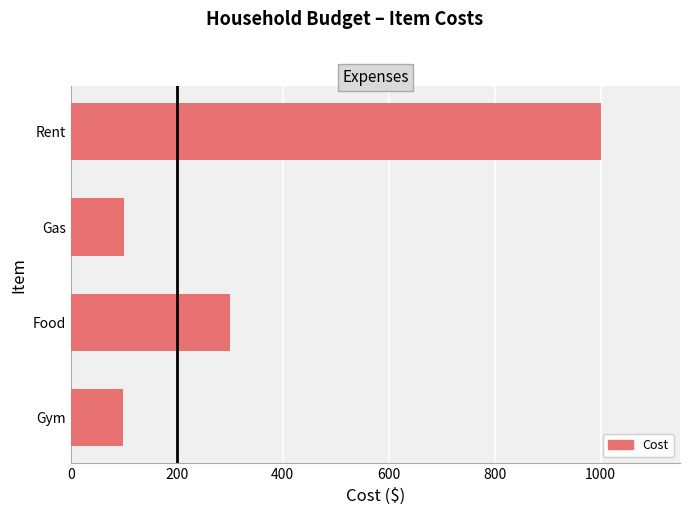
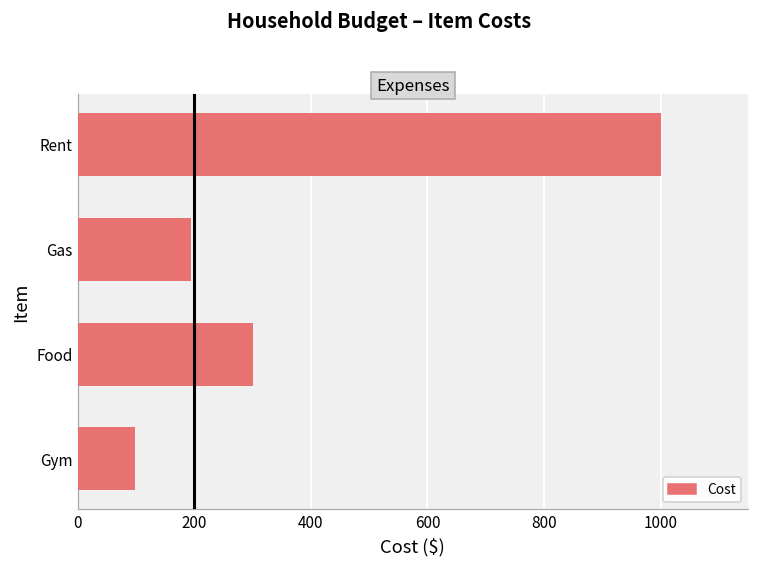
  {
    "Rent": 1000,
-   "Gas": 100,
+   "Gas": 190,
    "Food": 300,
    "Gym": 100
  }
